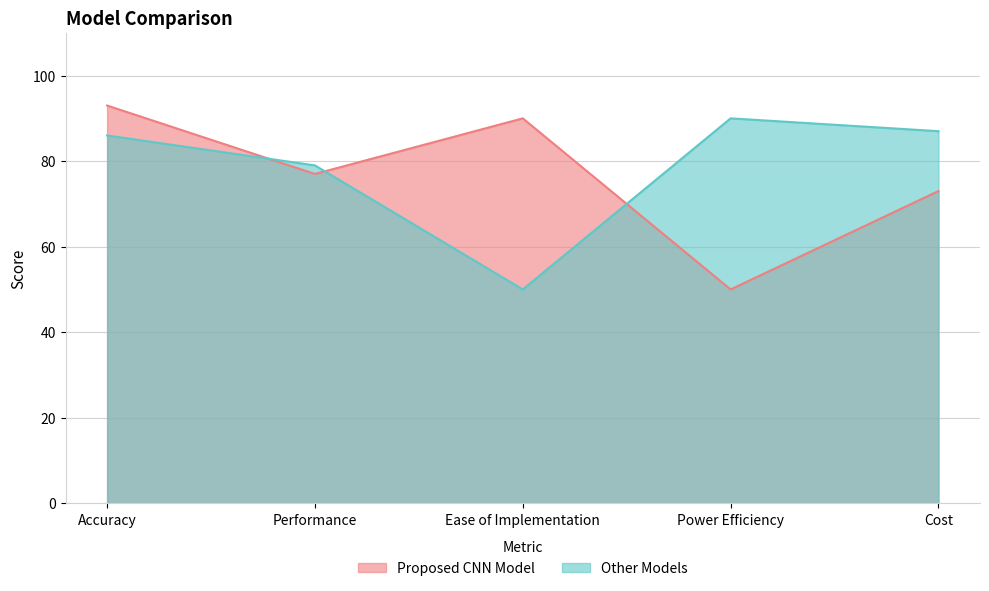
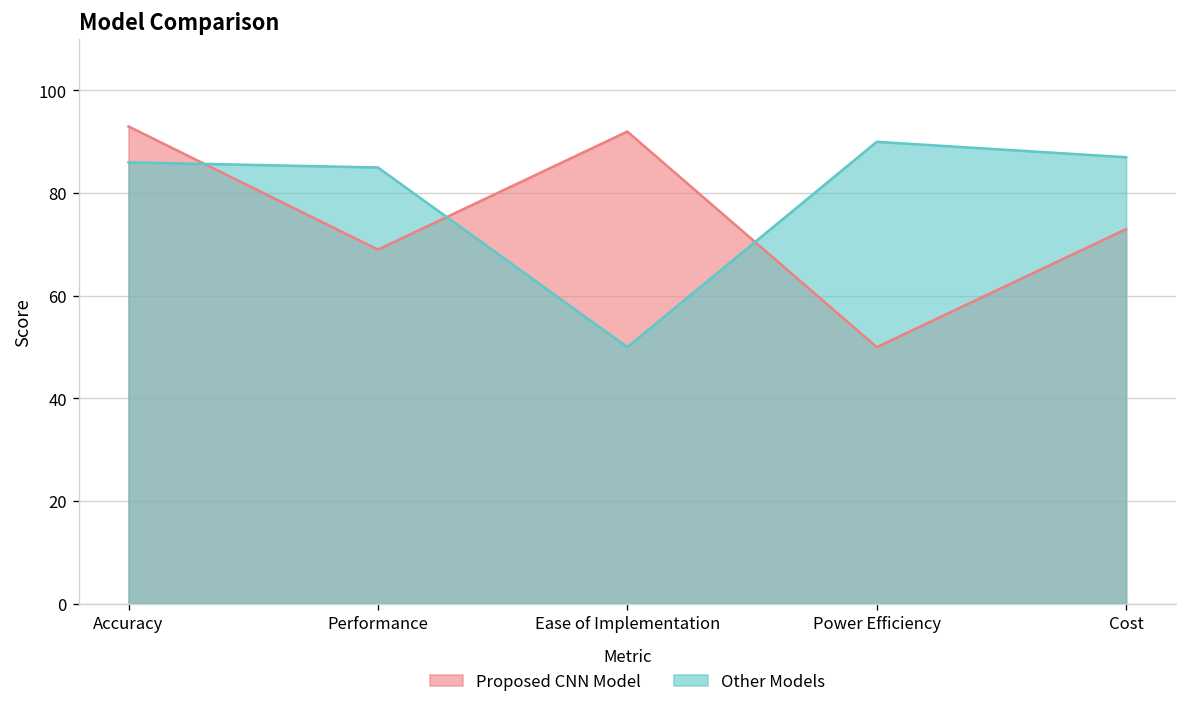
  {
    "Proposed CNN Model": {
      "Accuracy": 93,
-     "Performance": 77,
-     "Ease of Implementation": 90,
+     "Performance": 69,
+     "Ease of Implementation": 92,
      "Power Efficiency": 50,
      "Cost": 73
    },
    "Other Models": {
      "Accuracy": 86,
-     "Performance": 79,
+     "Performance": 85,
      "Ease of Implementation": 50,
      "Power Efficiency": 90,
      "Cost": 87
    }
  }
